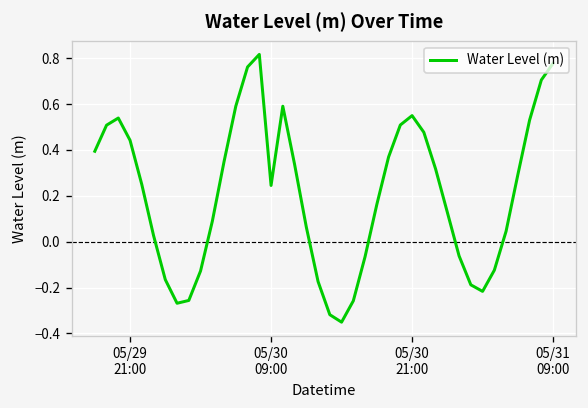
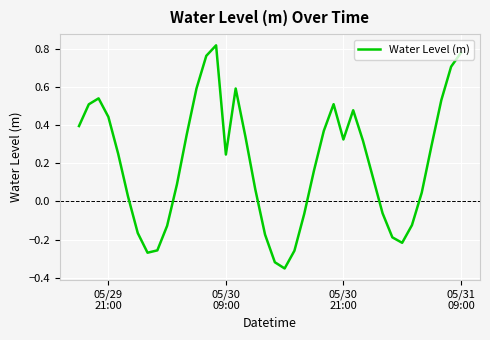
  {
    "05/29 21:00": 0.44,
    "05/30 09:00": 0.25,
-   "05/30 21:00": 0.55
+   "05/30 21:00": 0.32
  }
